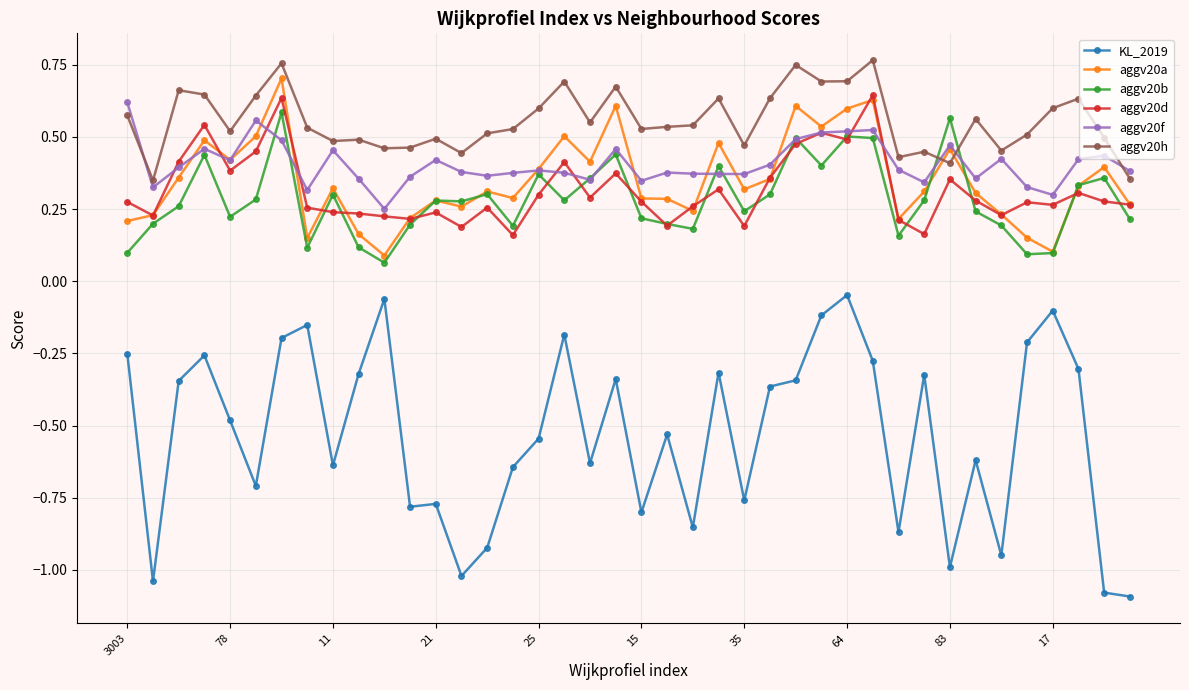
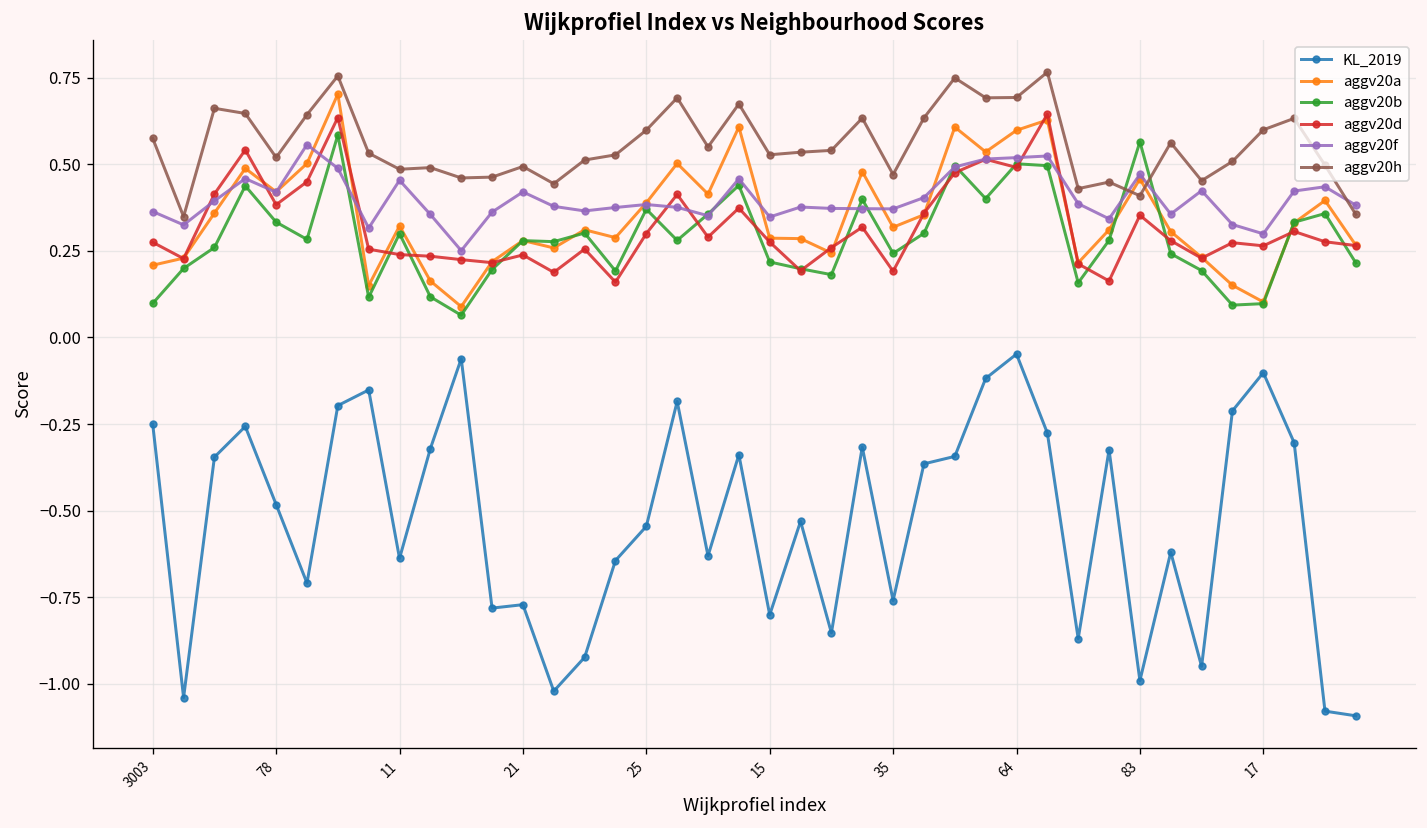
  {
    "KL_2019": {
      "3003": -0.25,
      "78": -0.48,
      "64": -0.05,
      "83": -0.99
    },
    "aggv20a": {
      "3003": 0.21,
      "64": 0.60,
      "83": 0.46
    },
    "aggv20b": {
      "3003": 0.10,
-     "78": 0.22,
+     "78": 0.33,
      "64": 0.50,
      "83": 0.57
    },
    "aggv20d": {
      "3003": 0.27,
      "78": 0.38,
      "64": 0.49,
      "83": 0.35
    },
    "aggv20f": {
-     "3003": 0.62,
+     "3003": 0.36,
      "64": 0.52,
      "83": 0.47
    },
    "aggv20h": {
      "3003": 0.57,
      "78": 0.52,
      "64": 0.69,
      "83": 0.41
    }
  }
